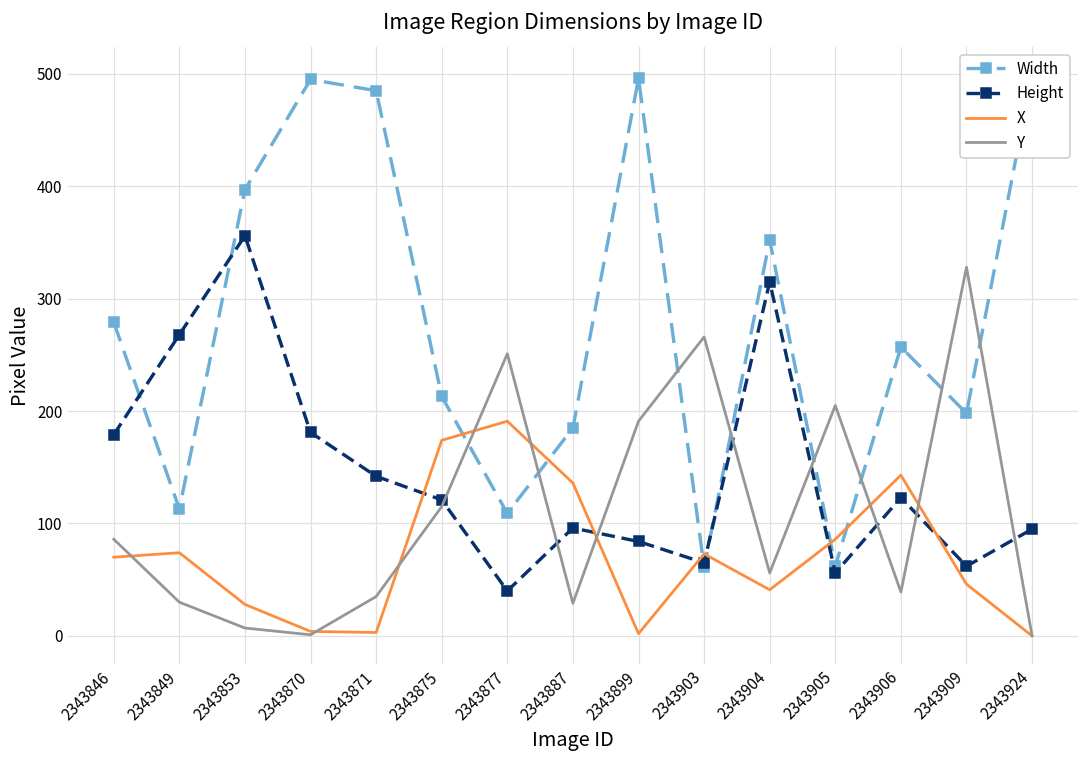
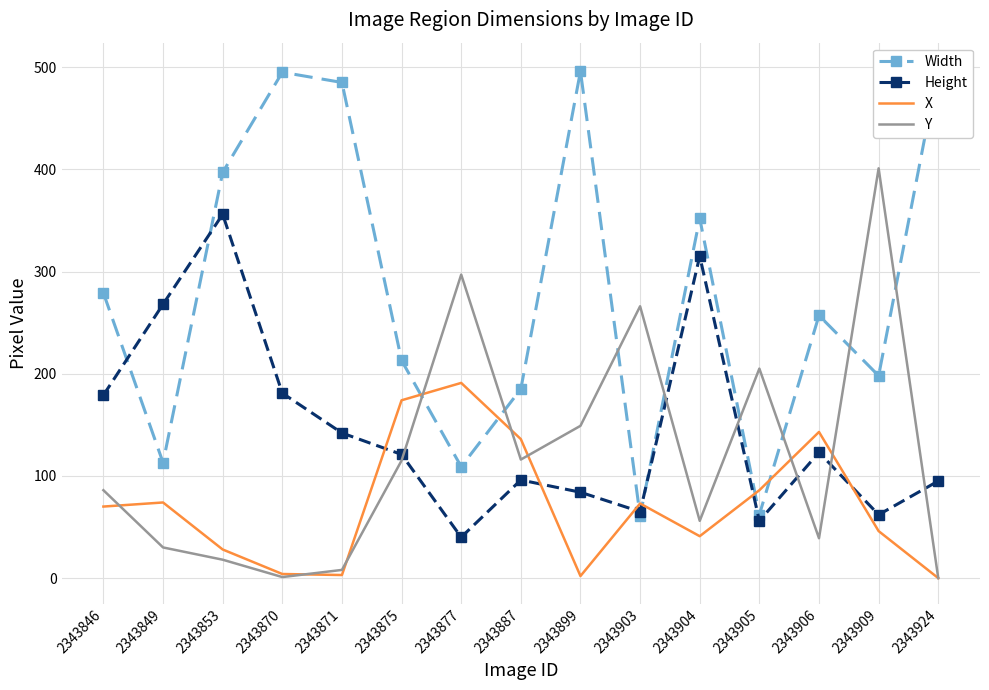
  {
    "Width": {
      "2343846": 279,
      "2343849": 113,
      "2343853": 397,
      "2343870": 495,
      "2343871": 485,
      "2343875": 213,
      "2343877": 109,
      "2343887": 185,
      "2343899": 496,
      "2343903": 61,
      "2343904": 352,
      "2343905": 62,
      "2343906": 257,
      "2343909": 198
    },
    "Height": {
      "2343846": 179,
      "2343849": 268,
      "2343853": 356,
      "2343870": 181,
      "2343871": 142,
      "2343875": 121,
      "2343877": 40,
      "2343887": 96,
      "2343899": 84,
      "2343903": 65,
      "2343904": 315,
      "2343905": 56,
      "2343906": 123,
      "2343909": 62,
      "2343924": 95
    },
    "X": {
      "2343846": 70,
      "2343849": 74,
      "2343853": 28,
      "2343870": 4,
      "2343871": 3,
      "2343875": 174,
      "2343877": 191,
      "2343887": 136,
      "2343899": 2,
      "2343903": 73,
      "2343904": 41,
      "2343905": 86,
      "2343906": 143,
      "2343909": 46
    },
    "Y": {
      "2343846": 86,
      "2343849": 30,
-     "2343853": 7,
+     "2343853": 18,
      "2343870": 1,
-     "2343871": 35,
+     "2343871": 8,
      "2343875": 115,
-     "2343877": 251,
-     "2343887": 29,
-     "2343899": 191,
+     "2343877": 297,
+     "2343887": 116,
+     "2343899": 149,
      "2343903": 266,
      "2343904": 56,
      "2343905": 205,
      "2343906": 39,
-     "2343909": 328
+     "2343909": 401
    }
  }
